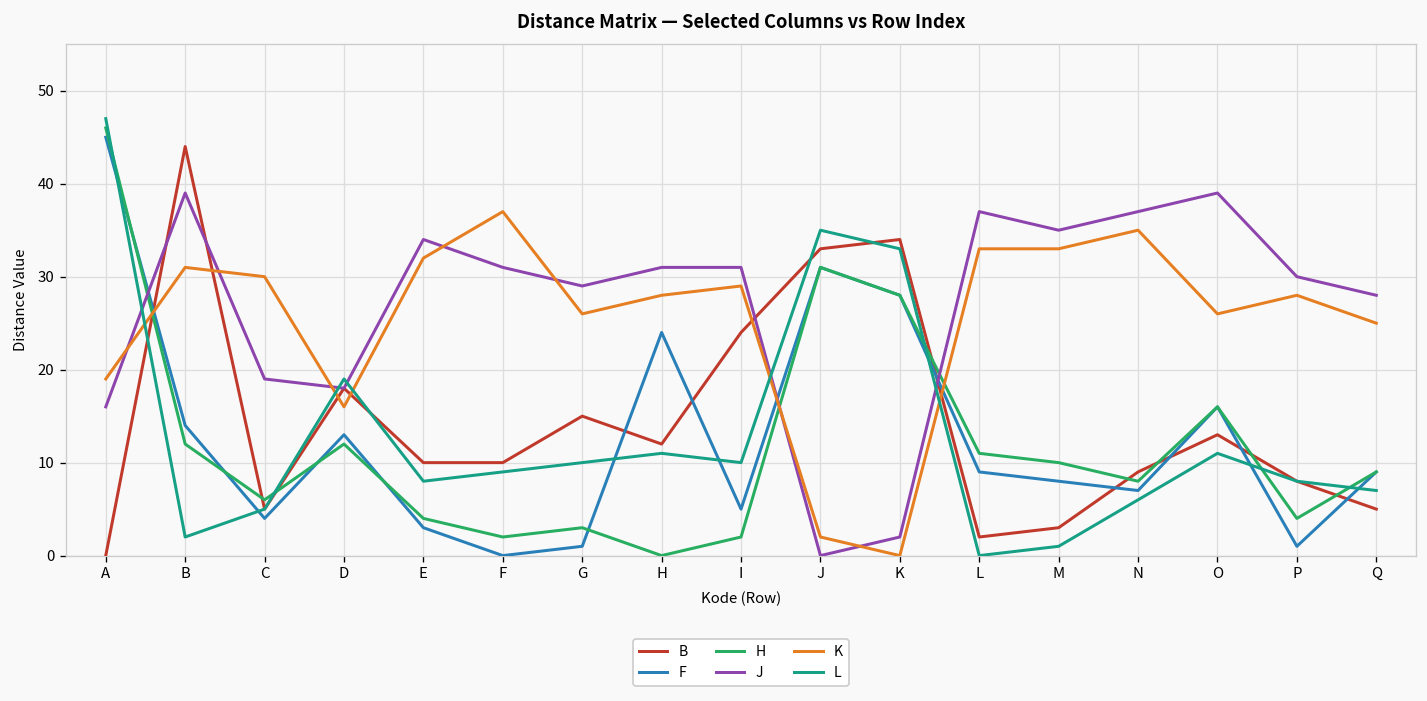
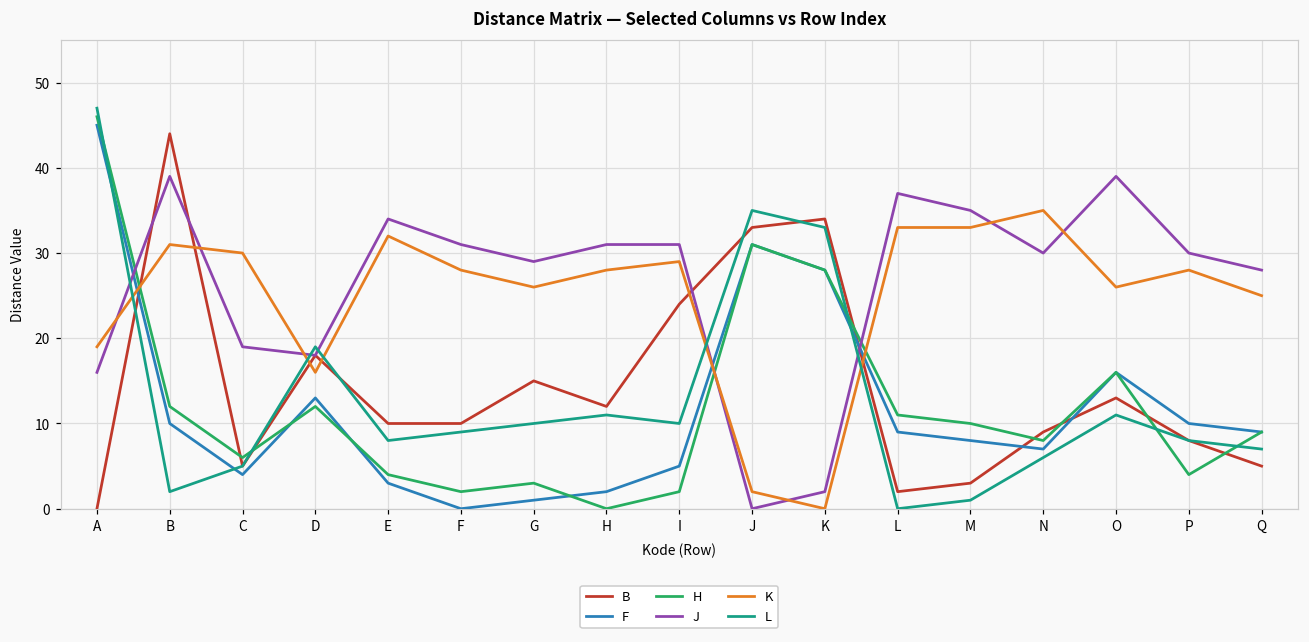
  {
    "B": {
      "A": 0,
      "B": 44,
      "E": 10,
      "F": 10,
      "G": 15,
      "H": 12,
      "I": 24,
      "J": 33,
      "K": 34,
      "L": 2,
      "M": 3,
      "N": 9,
      "O": 13,
      "Q": 5
    },
    "F": {
      "A": 45,
-     "B": 14,
+     "B": 10,
      "C": 4,
      "D": 13,
      "E": 3,
      "F": 0,
      "G": 1,
-     "H": 24,
+     "H": 2,
      "I": 5,
      "L": 9,
      "M": 8,
      "N": 7,
-     "P": 1
+     "P": 10
    },
    "J": {
      "A": 16,
      "B": 39,
      "C": 19,
      "E": 34,
      "F": 31,
      "G": 29,
      "H": 31,
      "I": 31,
      "J": 0,
      "K": 2,
      "L": 37,
      "M": 35,
-     "N": 37,
+     "N": 30,
      "O": 39,
      "P": 30,
      "Q": 28
    },
    "K": {
      "A": 19,
      "B": 31,
      "C": 30,
      "D": 16,
      "E": 32,
-     "F": 37,
+     "F": 28,
      "G": 26,
      "H": 28,
      "I": 29,
      "J": 2,
      "K": 0,
      "L": 33,
      "M": 33,
      "N": 35,
      "O": 26,
      "P": 28,
      "Q": 25
    }
  }
